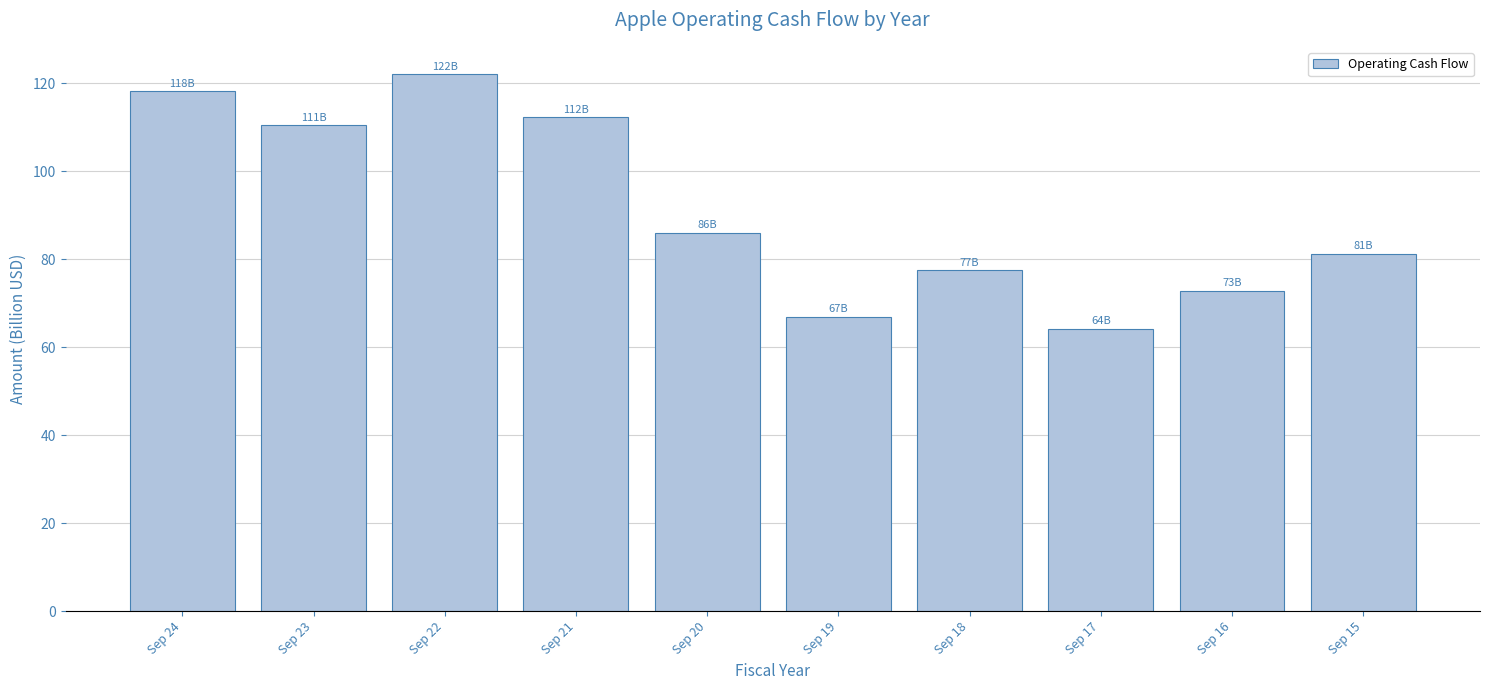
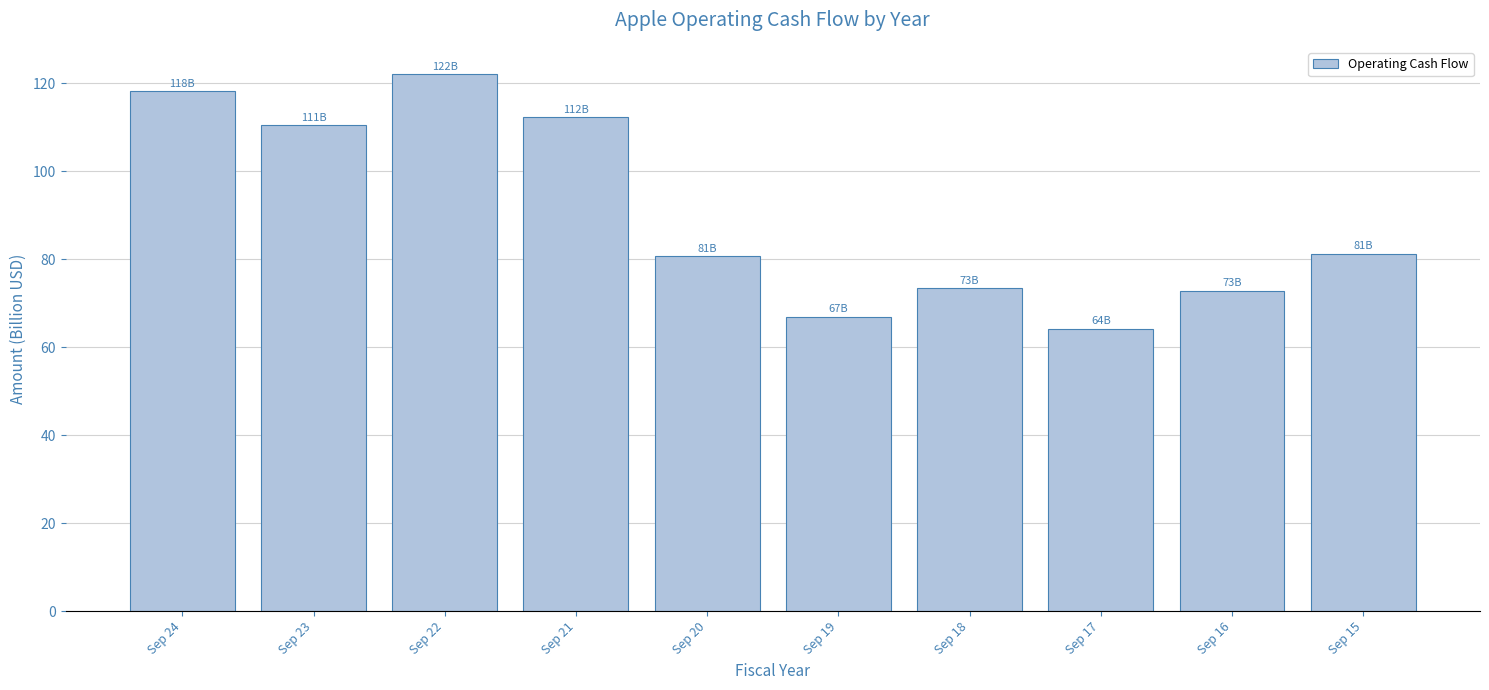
  {
    "Sep 24": "118B",
    "Sep 23": "111B",
    "Sep 22": "122B",
    "Sep 21": "112B",
-   "Sep 20": "86B",
+   "Sep 20": "81B",
    "Sep 19": "67B",
-   "Sep 18": "77B",
+   "Sep 18": "73B",
    "Sep 17": "64B",
    "Sep 16": "73B",
    "Sep 15": "81B"
  }
